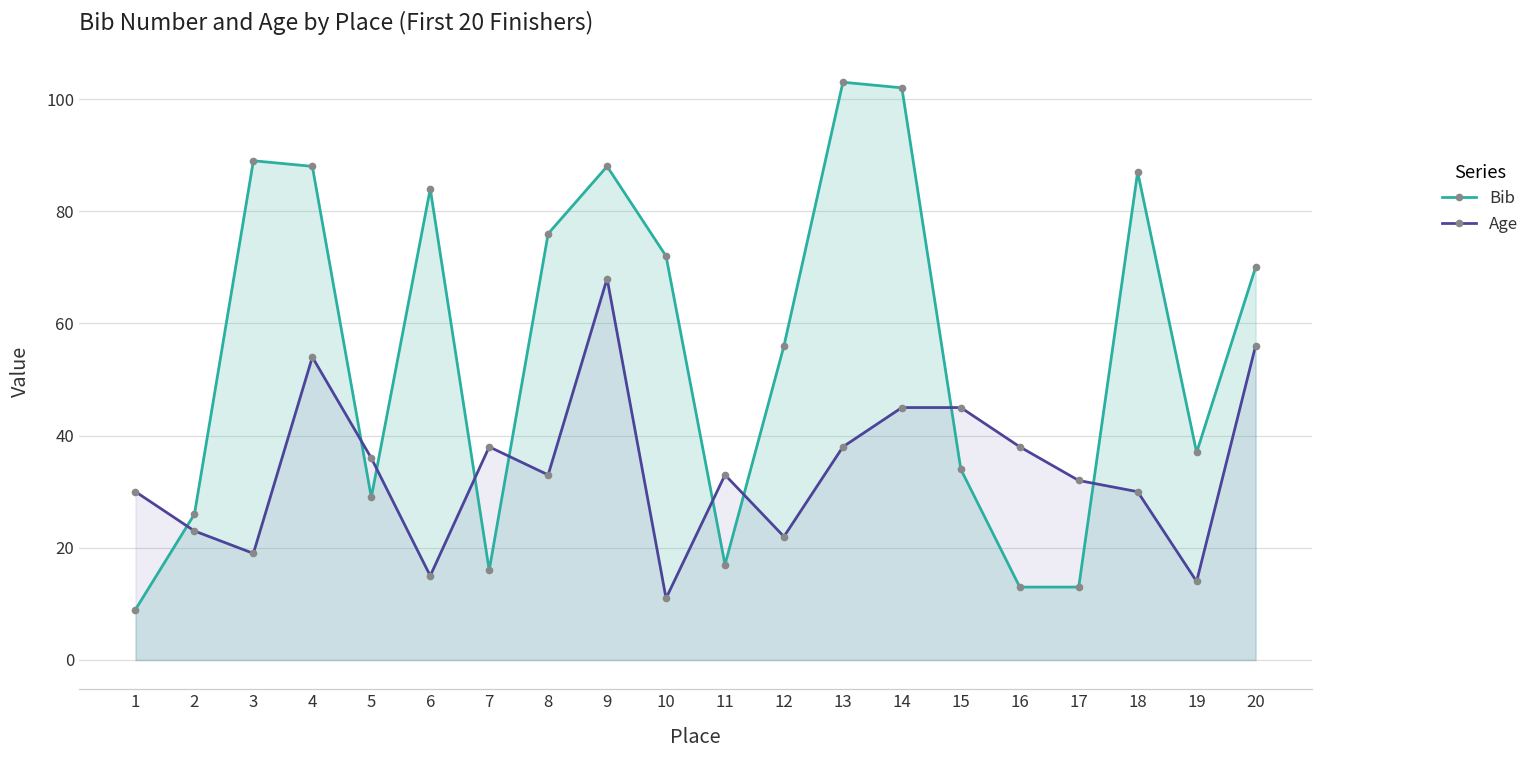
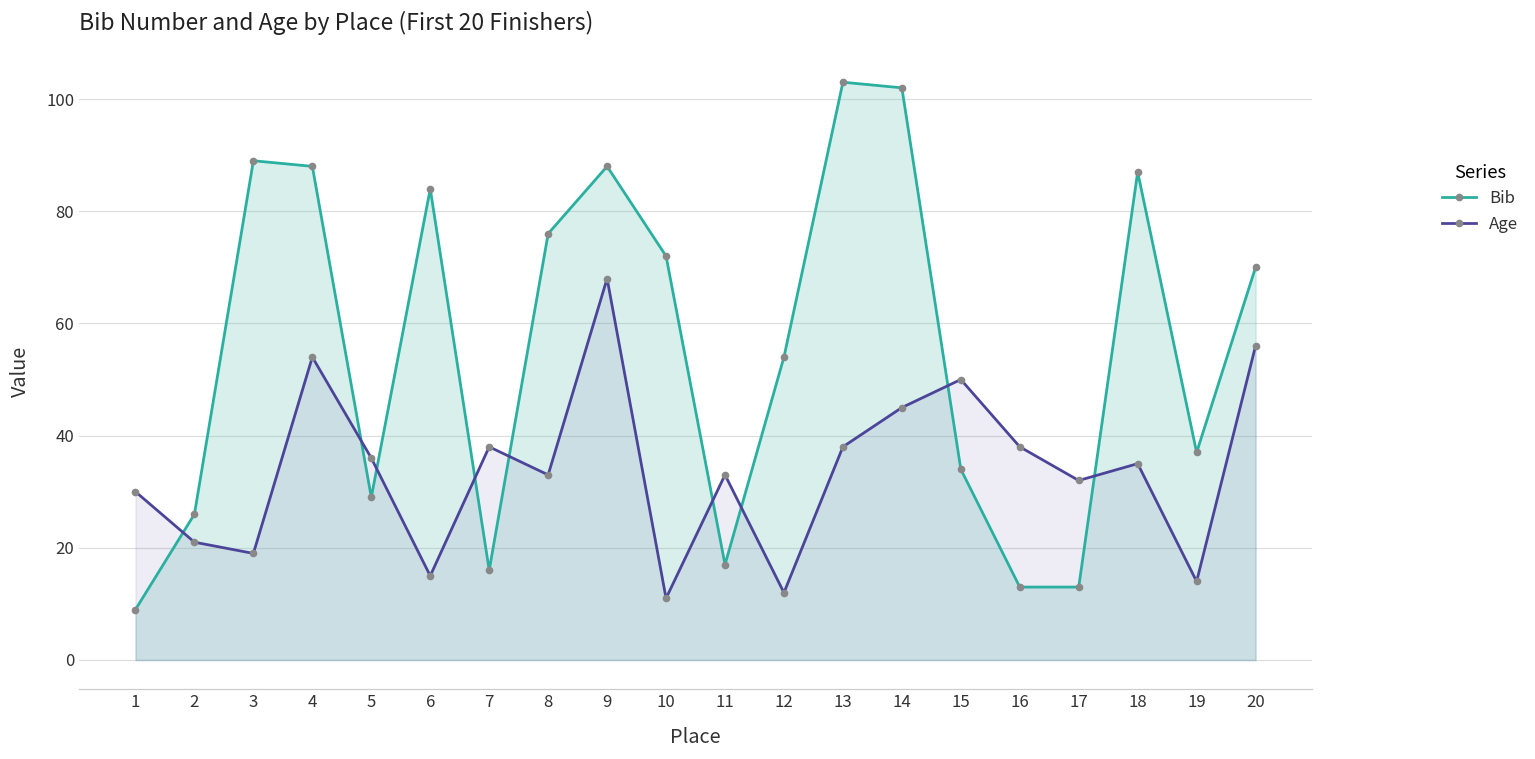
  {
    "Bib": {
      "1": 9,
      "2": 26,
      "3": 89,
      "4": 88,
      "5": 29,
      "6": 84,
      "7": 16,
      "8": 76,
      "9": 88,
      "10": 72,
      "11": 17,
-     "12": 56,
+     "12": 54,
      "13": 103,
      "14": 102,
      "15": 34,
      "16": 13,
      "17": 13,
      "18": 87,
      "19": 37,
      "20": 70
    },
    "Age": {
      "1": 30,
-     "2": 23,
+     "2": 21,
      "3": 19,
      "4": 54,
      "5": 36,
      "6": 15,
      "7": 38,
      "8": 33,
      "9": 68,
      "10": 11,
      "11": 33,
-     "12": 22,
+     "12": 12,
      "13": 38,
      "14": 45,
-     "15": 45,
+     "15": 50,
      "16": 38,
      "17": 32,
-     "18": 30,
+     "18": 35,
      "19": 14,
      "20": 56
    }
  }
